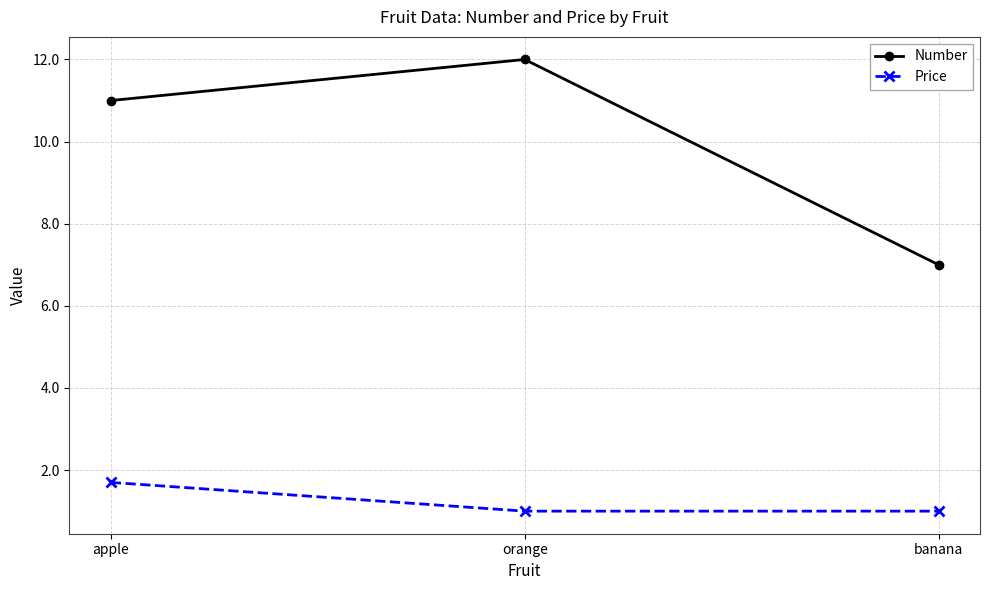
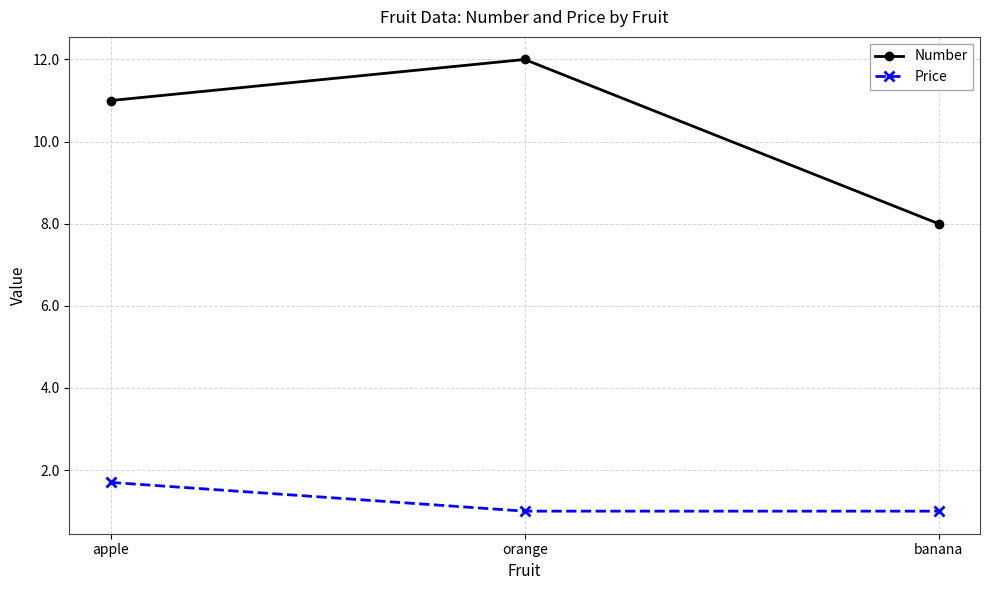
  {
    "Number": {
      "apple": 11,
      "orange": 12,
-     "banana": 7
+     "banana": 8
    },
    "Price": {
      "apple": 1.7,
      "orange": 1,
      "banana": 1
    }
  }
